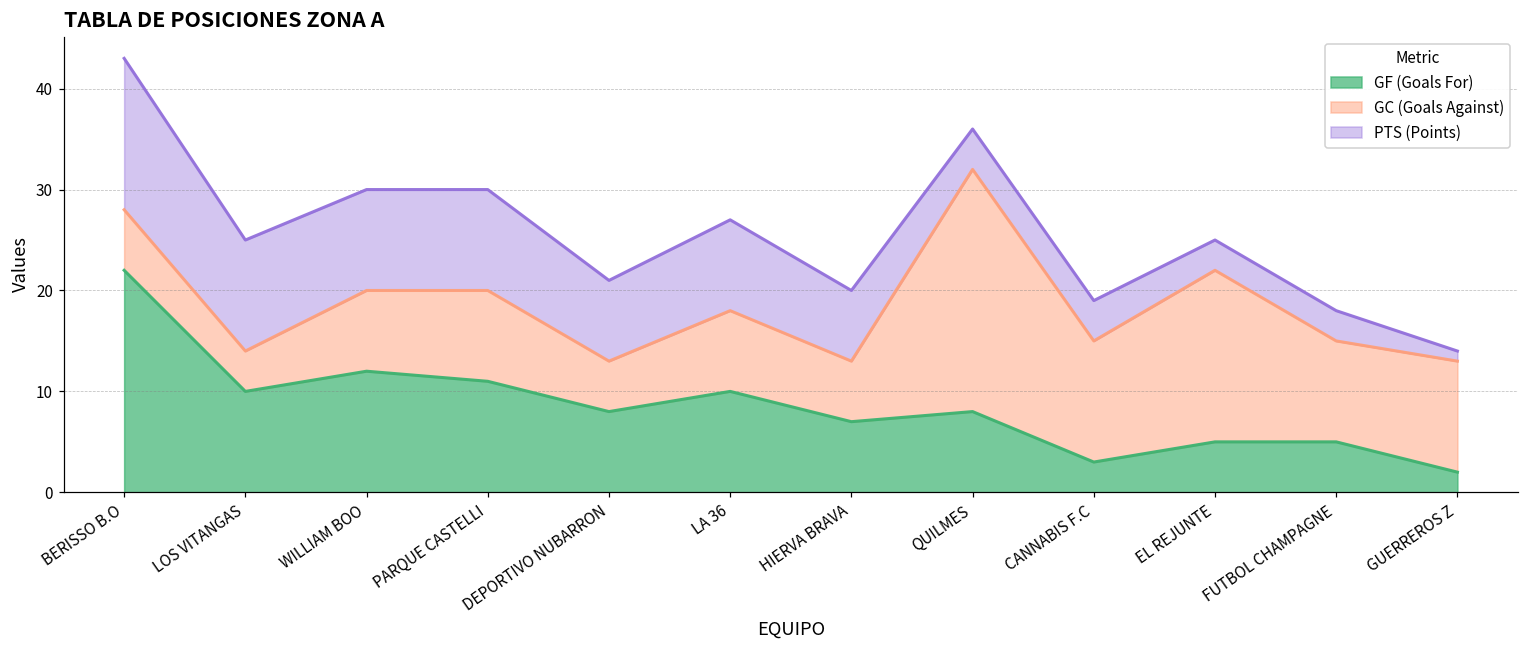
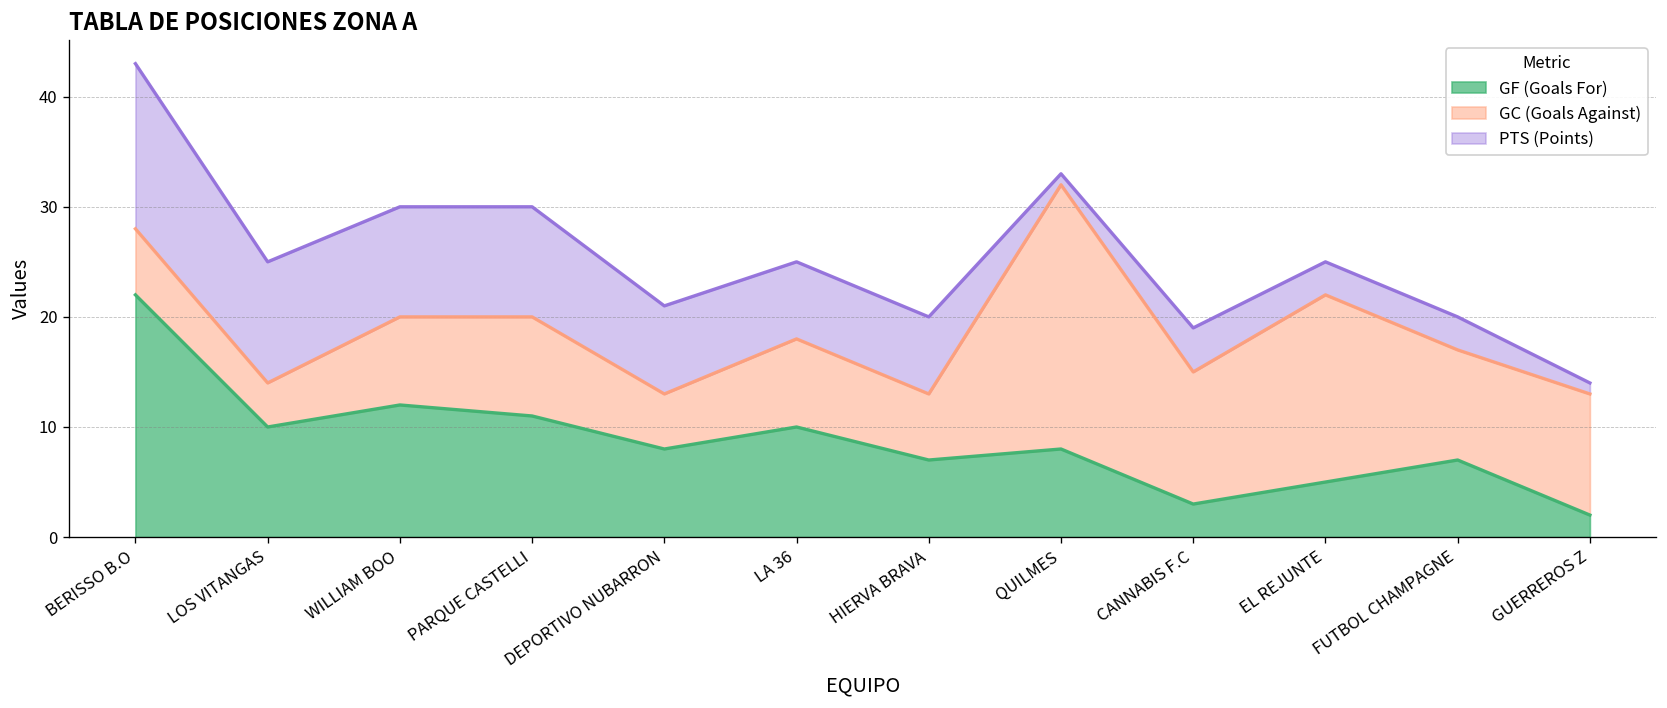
  {
    "GF (Goals For)": {
      "BERISSO B.O": 22,
      "LOS VITANGAS": 10,
      "WILLIAM BOO": 12,
      "PARQUE CASTELLI": 11,
      "DEPORTIVO NUBARRON": 8,
      "LA 36": 10,
      "HIERVA BRAVA": 7,
      "QUILMES": 8,
      "CANNABIS F.C": 3,
      "EL REJUNTE": 5,
-     "FUTBOL CHAMPAGNE": 5,
+     "FUTBOL CHAMPAGNE": 7,
      "GUERREROS Z": 2
    },
    "GC (Goals Against)": {
      "BERISSO B.O": 6,
      "LOS VITANGAS": 4,
      "WILLIAM BOO": 8,
      "PARQUE CASTELLI": 9,
      "DEPORTIVO NUBARRON": 5,
      "LA 36": 8,
      "HIERVA BRAVA": 6,
      "QUILMES": 24,
      "CANNABIS F.C": 12,
      "EL REJUNTE": 17,
      "FUTBOL CHAMPAGNE": 10,
      "GUERREROS Z": 11
    },
    "PTS (Points)": {
      "BERISSO B.O": 15,
      "LOS VITANGAS": 11,
      "WILLIAM BOO": 10,
      "PARQUE CASTELLI": 10,
      "DEPORTIVO NUBARRON": 8,
-     "LA 36": 9,
+     "LA 36": 7,
      "HIERVA BRAVA": 7,
-     "QUILMES": 4,
+     "QUILMES": 1,
      "CANNABIS F.C": 4,
      "EL REJUNTE": 3,
      "FUTBOL CHAMPAGNE": 3,
      "GUERREROS Z": 1
    }
  }
